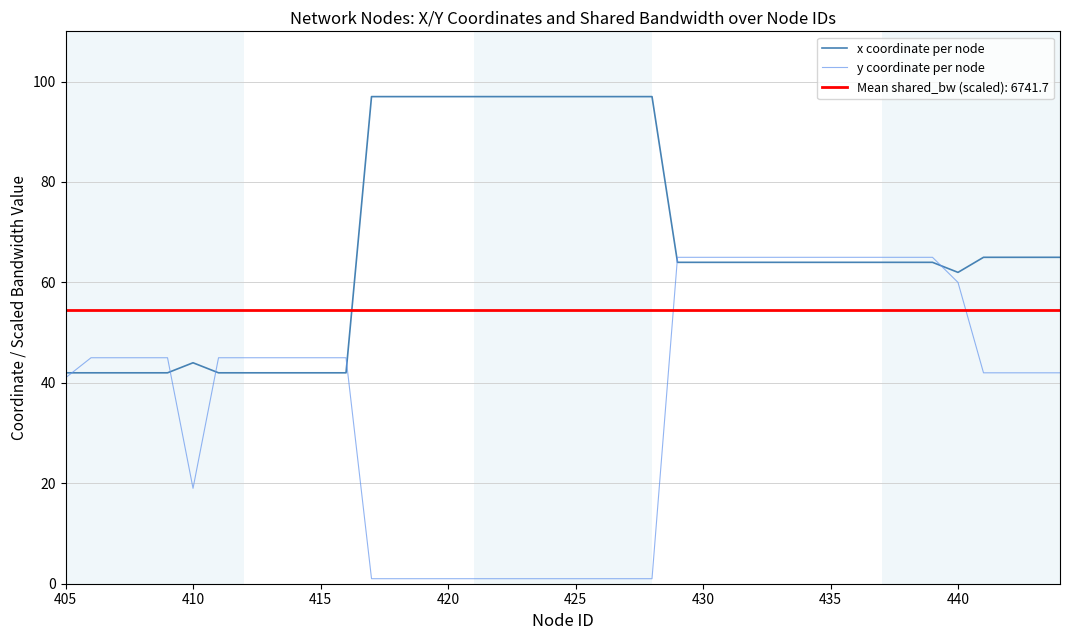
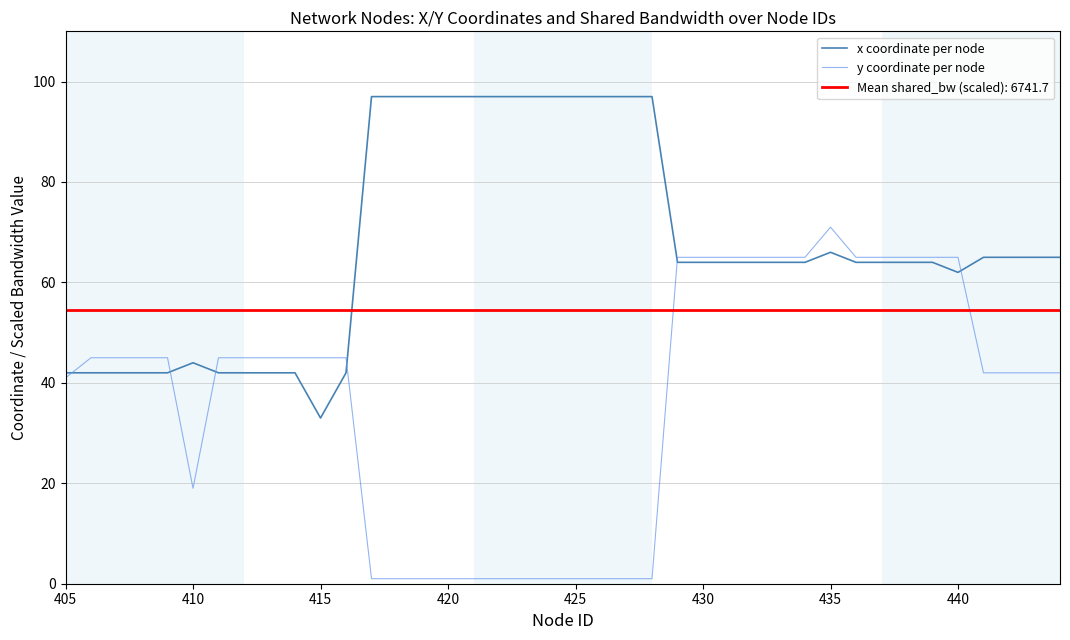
  {
    "x coordinate per node": {
      "405": 42,
      "410": 44,
-     "415": 42,
+     "415": 33,
      "420": 97,
      "425": 97,
      "430": 64,
-     "435": 64,
+     "435": 66,
      "440": 62
    },
    "y coordinate per node": {
      "405": 41,
      "410": 19,
      "415": 45,
      "420": 1,
      "425": 1,
      "430": 65,
-     "435": 65,
-     "440": 60
+     "435": 71,
+     "440": 65
    }
  }
